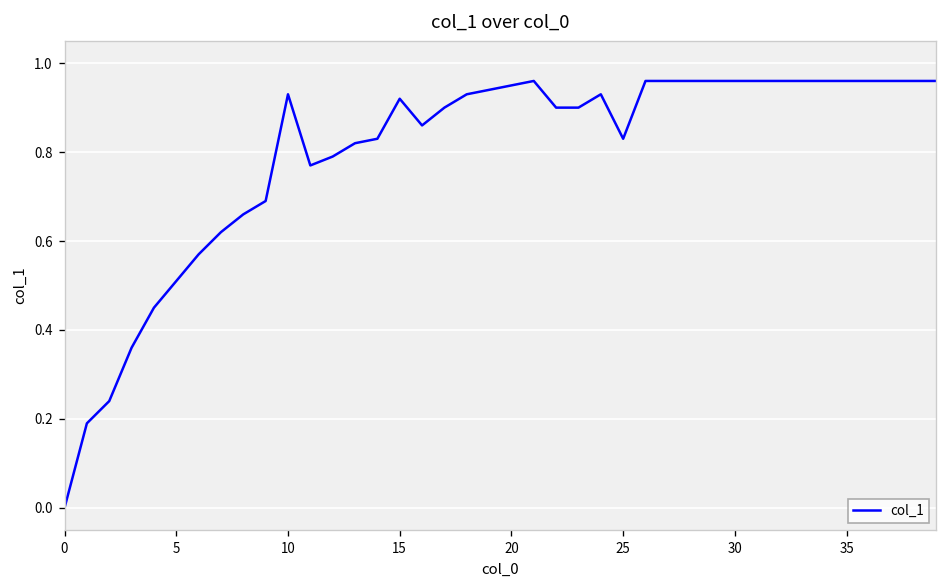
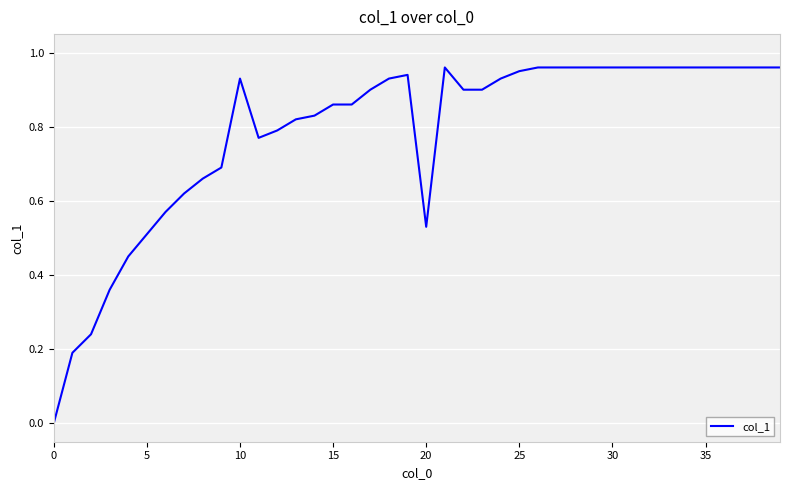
  {
    "0": 0.00,
    "5": 0.51,
    "10": 0.93,
-   "15": 0.92,
-   "20": 0.95,
-   "25": 0.83,
+   "15": 0.86,
+   "20": 0.53,
+   "25": 0.95,
    "30": 0.96,
    "35": 0.96
  }
